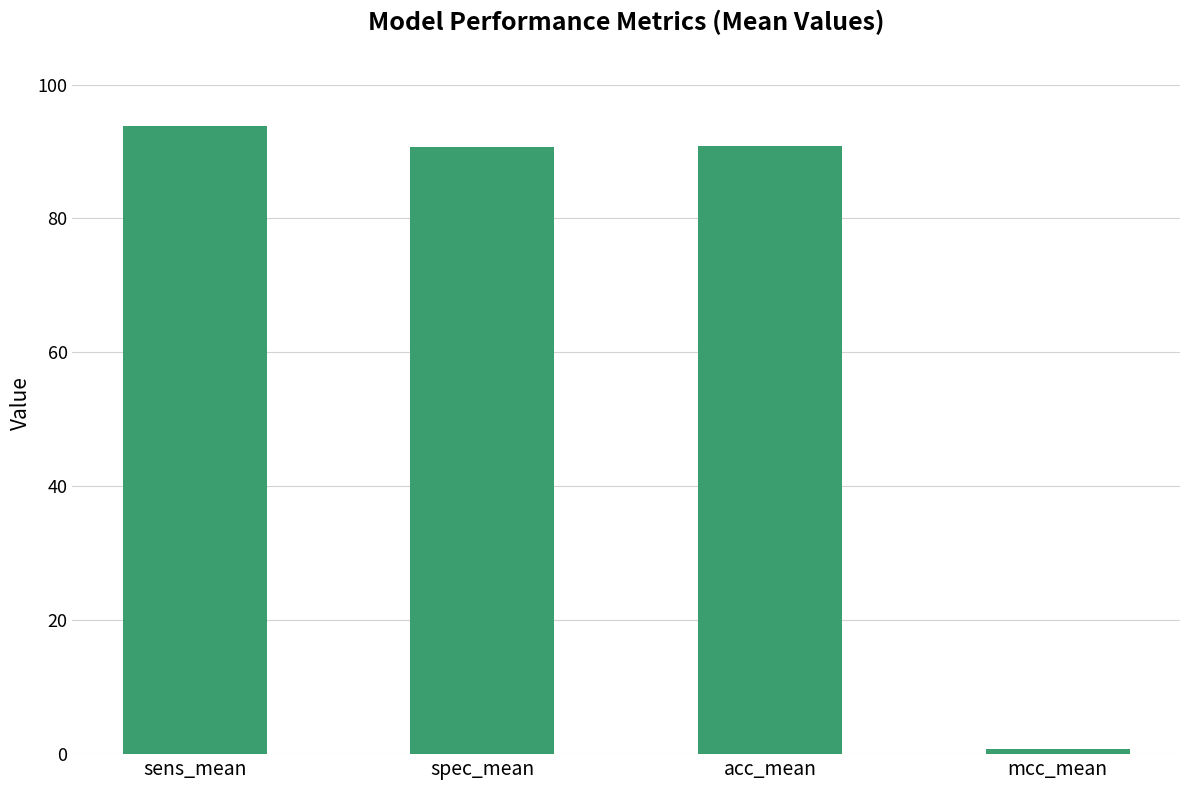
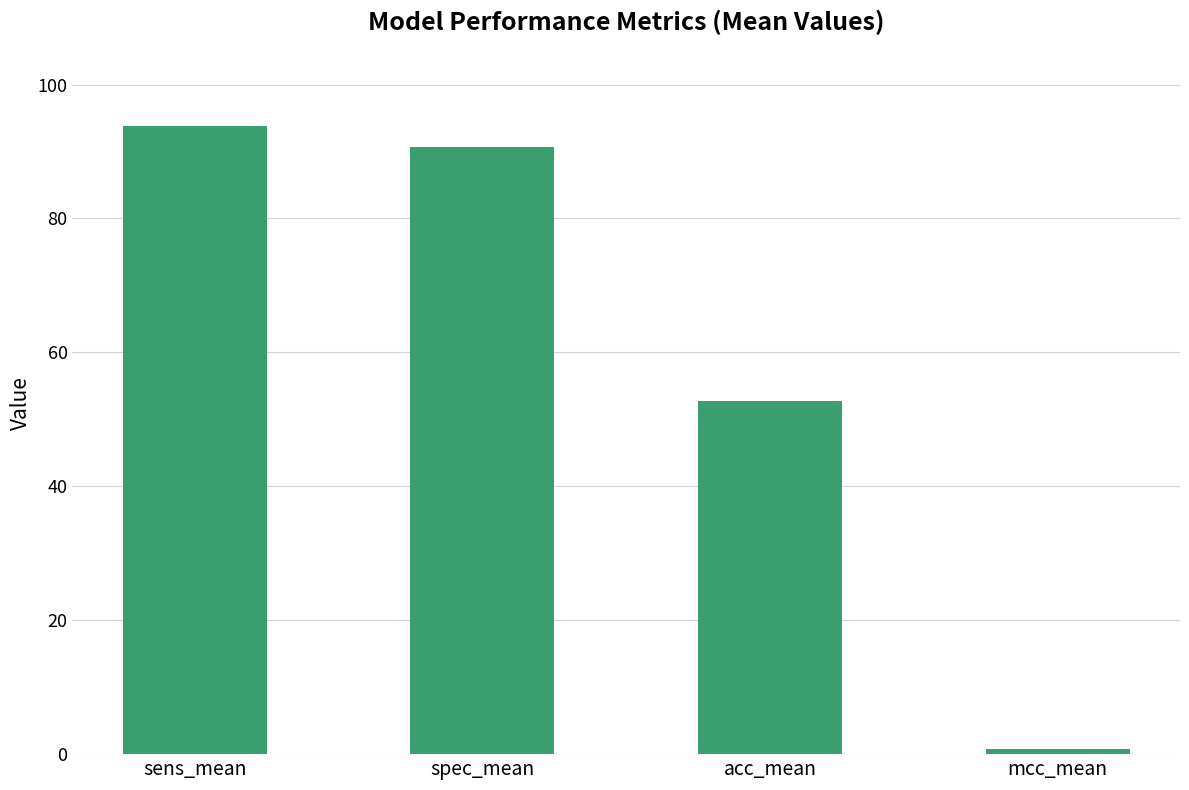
  {
    "sens_mean": 94,
    "spec_mean": 91,
-   "acc_mean": 91,
+   "acc_mean": 53,
    "mcc_mean": 1
  }
